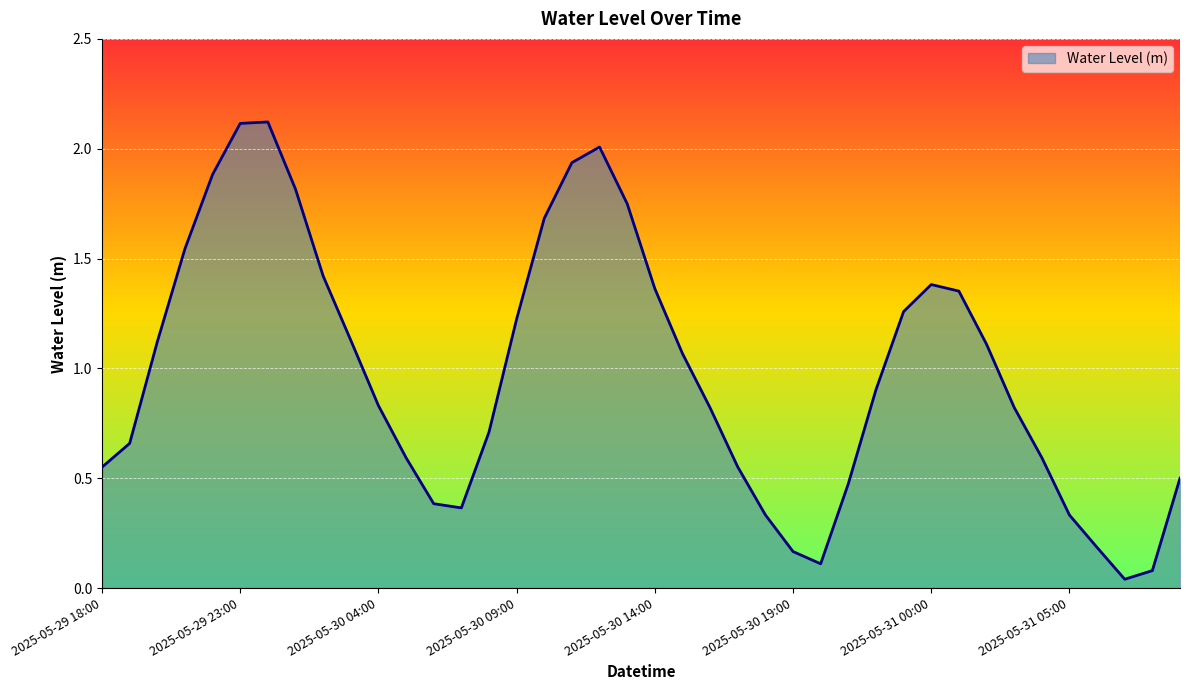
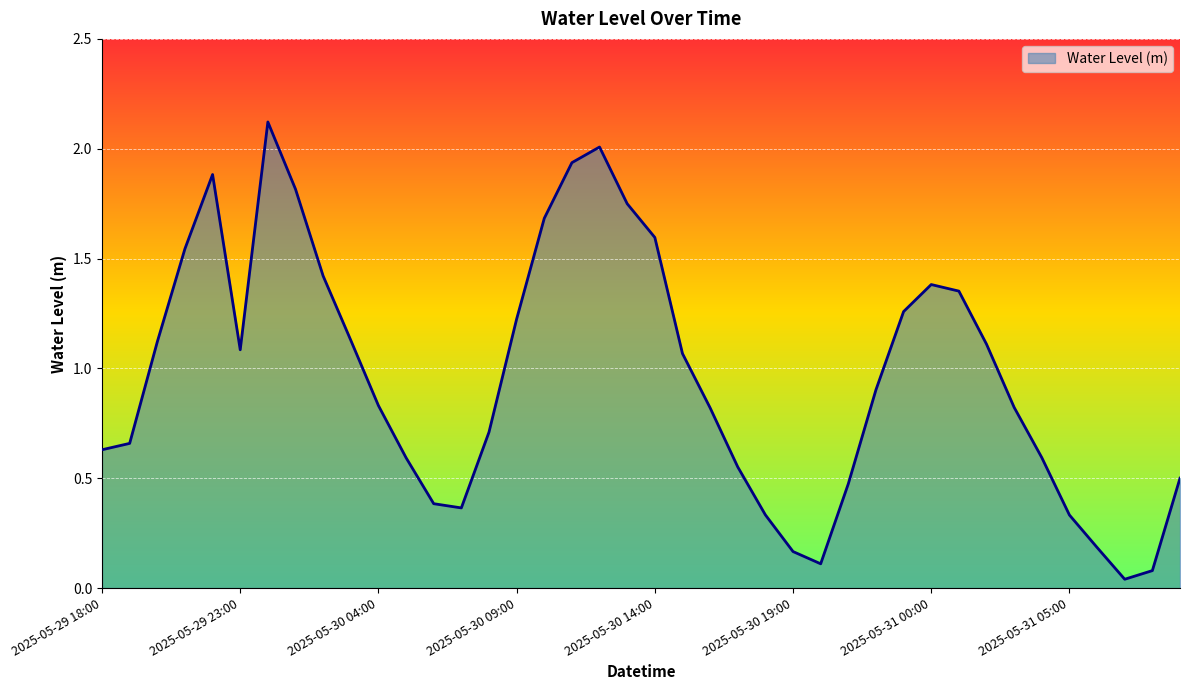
  {
-   "2025-05-29 18:00": 0.55,
-   "2025-05-29 23:00": 2.12,
+   "2025-05-29 18:00": 0.63,
+   "2025-05-29 23:00": 1.08,
    "2025-05-30 04:00": 0.83,
    "2025-05-30 09:00": 1.22,
-   "2025-05-30 14:00": 1.36,
+   "2025-05-30 14:00": 1.60,
    "2025-05-30 19:00": 0.17,
    "2025-05-31 00:00": 1.38,
    "2025-05-31 05:00": 0.33
  }
